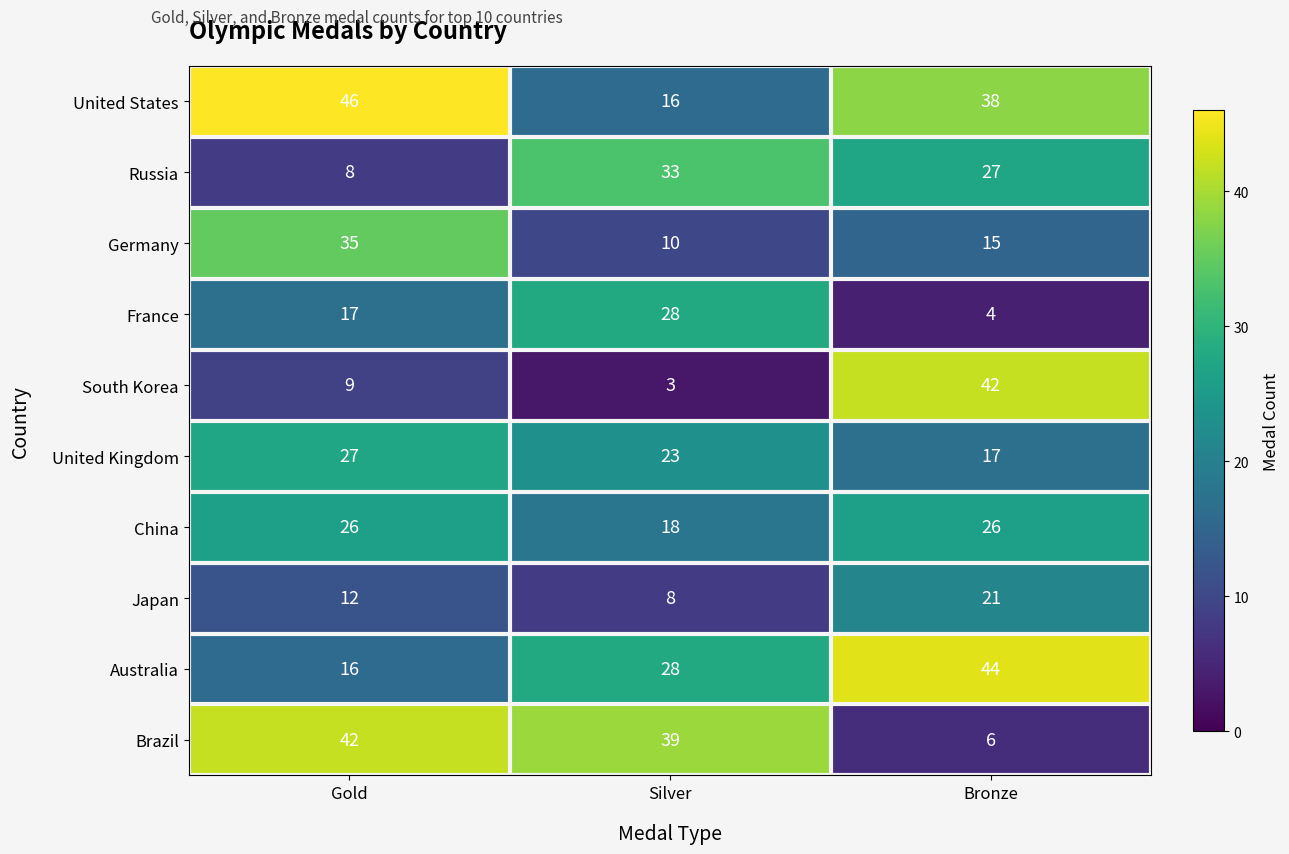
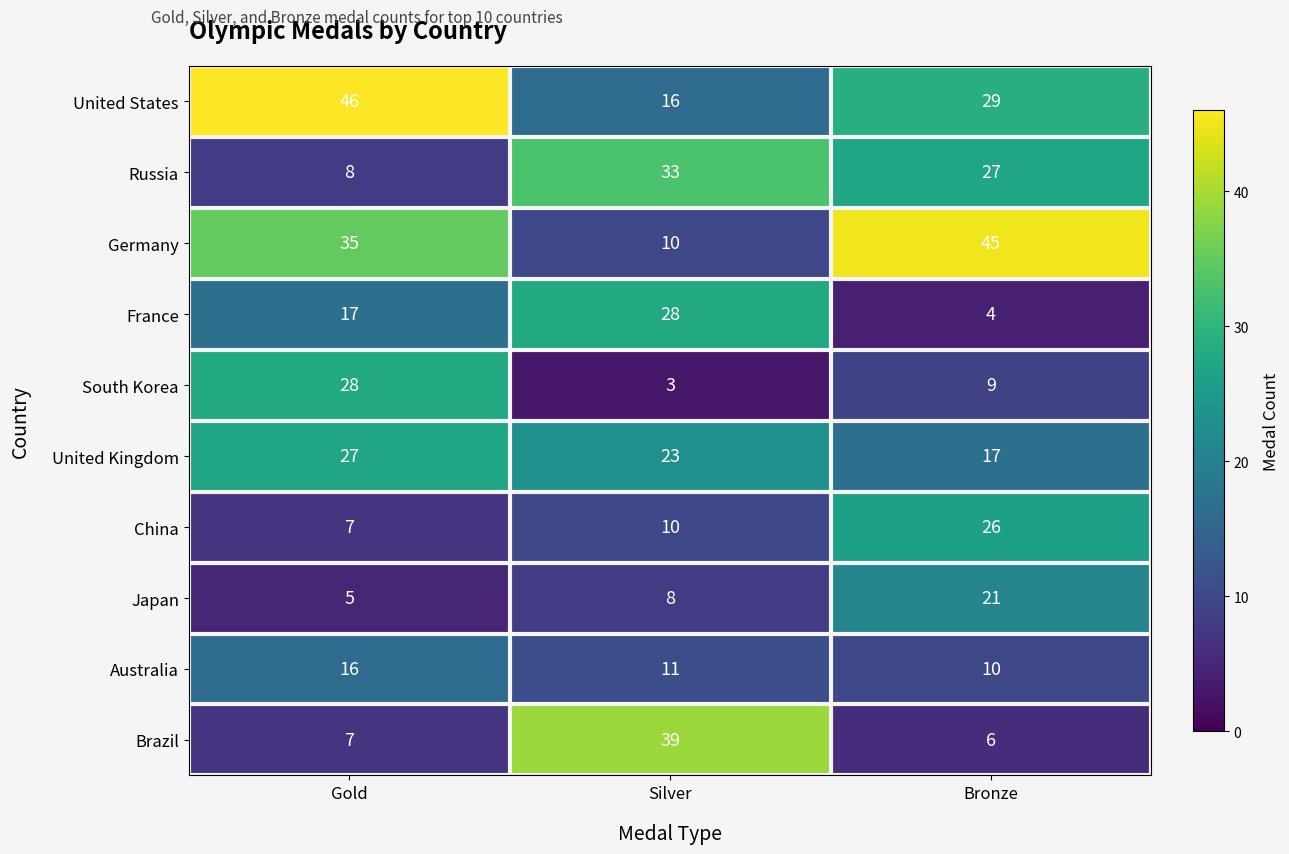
  {
    "United States": {
-     "Bronze": 38
+     "Bronze": 29
    },
    "Germany": {
-     "Bronze": 15
+     "Bronze": 45
    },
    "South Korea": {
-     "Gold": 9,
-     "Bronze": 42
+     "Gold": 28,
+     "Bronze": 9
    },
    "China": {
-     "Gold": 26,
-     "Silver": 18
+     "Gold": 7,
+     "Silver": 10
    },
    "Japan": {
-     "Gold": 12
+     "Gold": 5
    },
    "Australia": {
-     "Silver": 28,
-     "Bronze": 44
+     "Silver": 11,
+     "Bronze": 10
    },
    "Brazil": {
-     "Gold": 42
+     "Gold": 7
    }
  }
